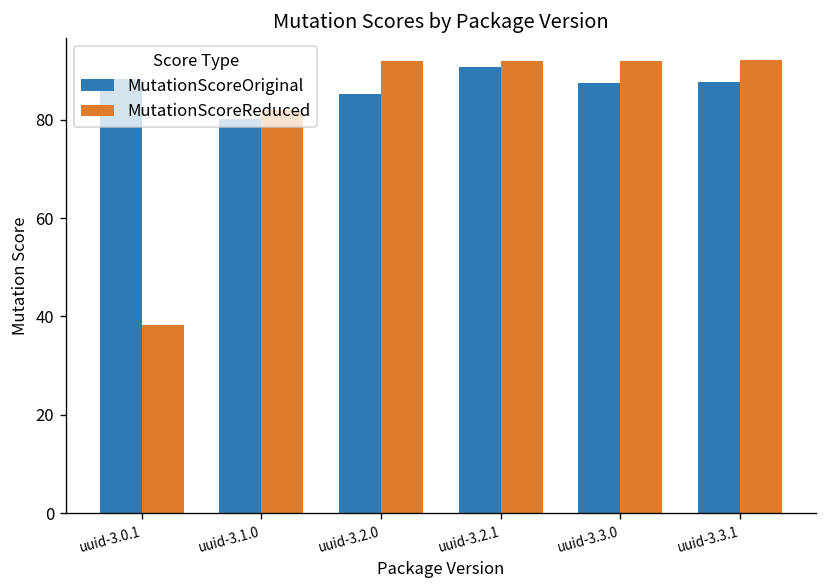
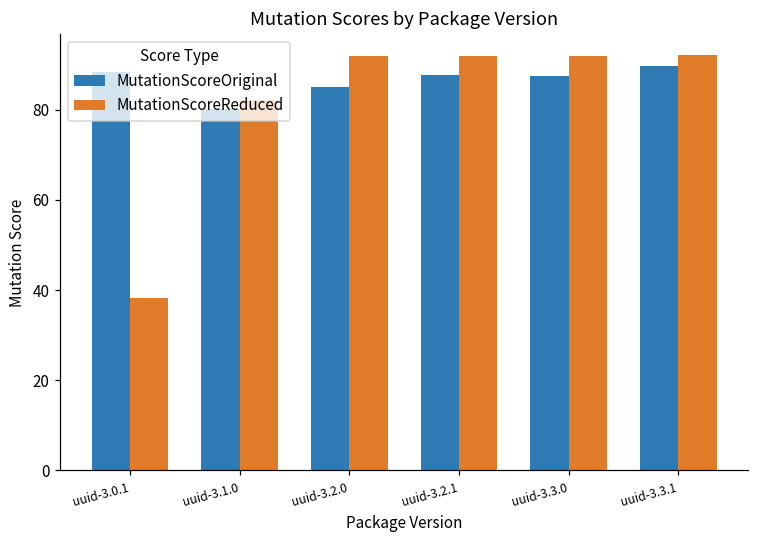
  {
    "MutationScoreOriginal": {
      "uuid-3.2.0": 85,
-     "uuid-3.2.1": 91,
+     "uuid-3.2.1": 88,
      "uuid-3.3.0": 88,
-     "uuid-3.3.1": 88
+     "uuid-3.3.1": 90
    },
    "MutationScoreReduced": {
      "uuid-3.0.1": 38,
      "uuid-3.2.0": 92,
      "uuid-3.2.1": 92,
      "uuid-3.3.0": 92,
      "uuid-3.3.1": 92
    }
  }
